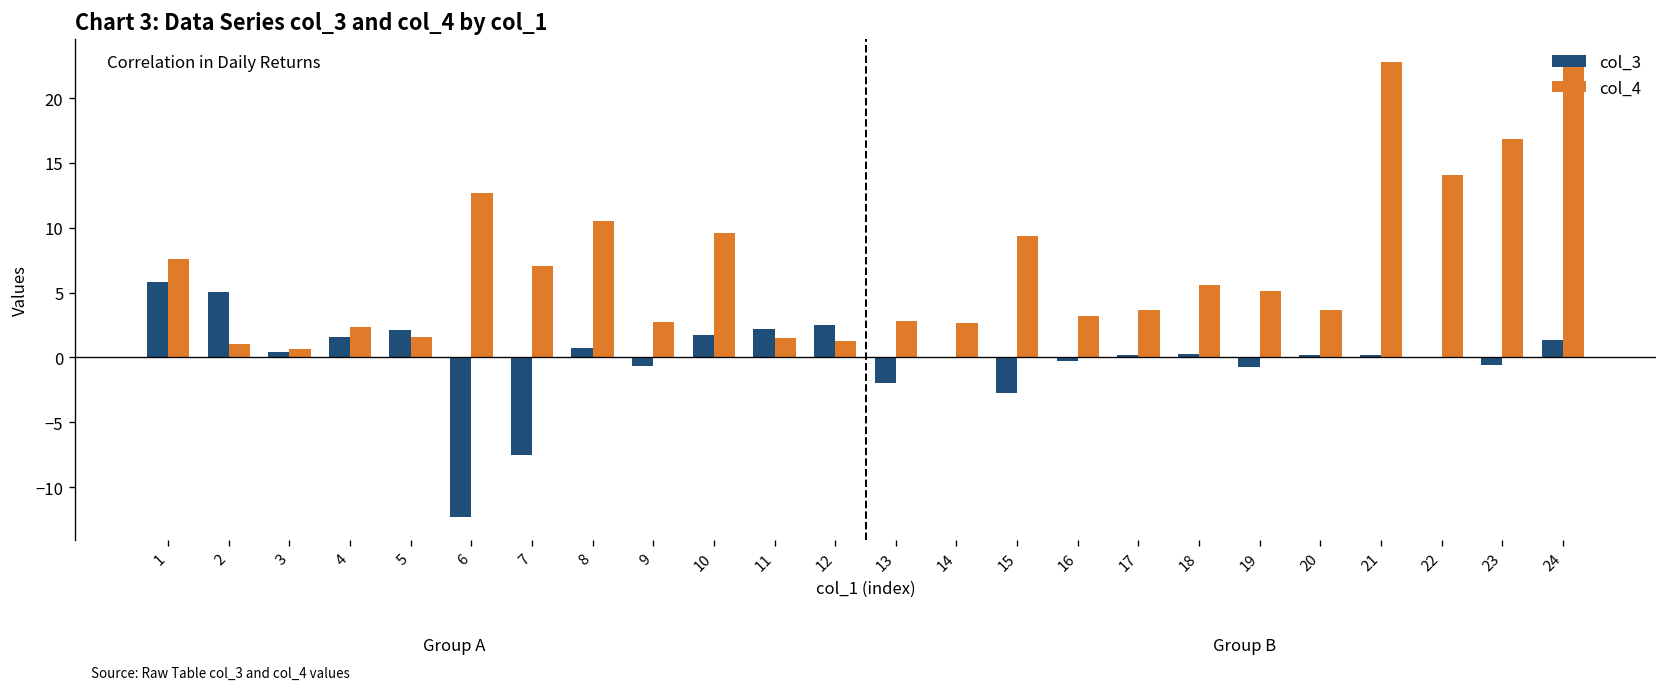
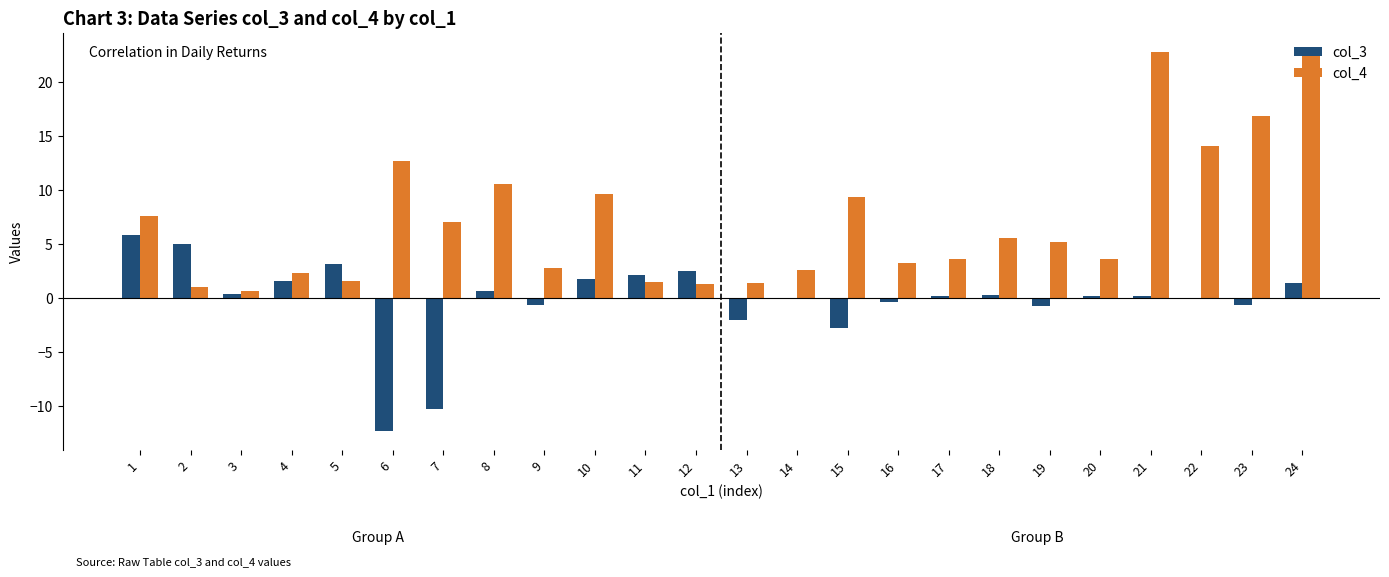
  {
    "col_3": {
      "1": 5.8,
      "2": 5.0,
      "3": 0.4,
      "4": 1.6,
-     "5": 2.1,
+     "5": 3.2,
      "6": -12.3,
-     "7": -7.5,
+     "7": -10.3,
      "8": 0.7,
      "9": -0.6,
      "10": 1.7,
      "11": 2.2,
      "12": 2.5,
      "13": -2.0,
      "15": -2.8,
      "16": -0.3,
      "18": 0.3,
      "19": -0.7,
      "23": -0.6,
      "24": 1.4
    },
    "col_4": {
      "1": 7.6,
      "2": 1.0,
      "3": 0.7,
      "4": 2.4,
      "5": 1.6,
      "6": 12.7,
      "7": 7.1,
      "8": 10.5,
      "9": 2.8,
      "10": 9.6,
      "11": 1.5,
      "12": 1.3,
-     "13": 2.8,
+     "13": 1.4,
      "14": 2.6,
      "15": 9.4,
      "16": 3.2,
      "17": 3.6,
      "18": 5.6,
      "19": 5.2,
      "20": 3.6,
      "21": 22.8,
      "22": 14.1,
      "23": 16.9,
      "24": 22.8
    }
  }
